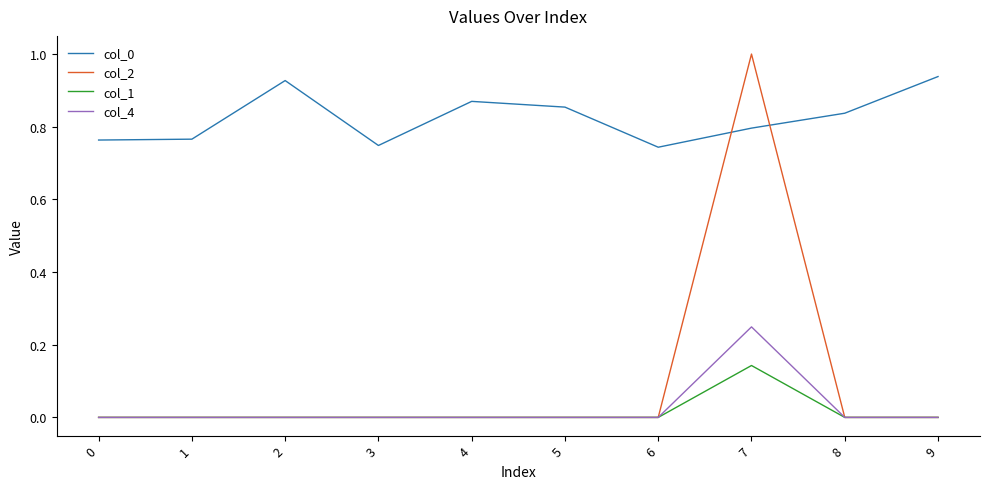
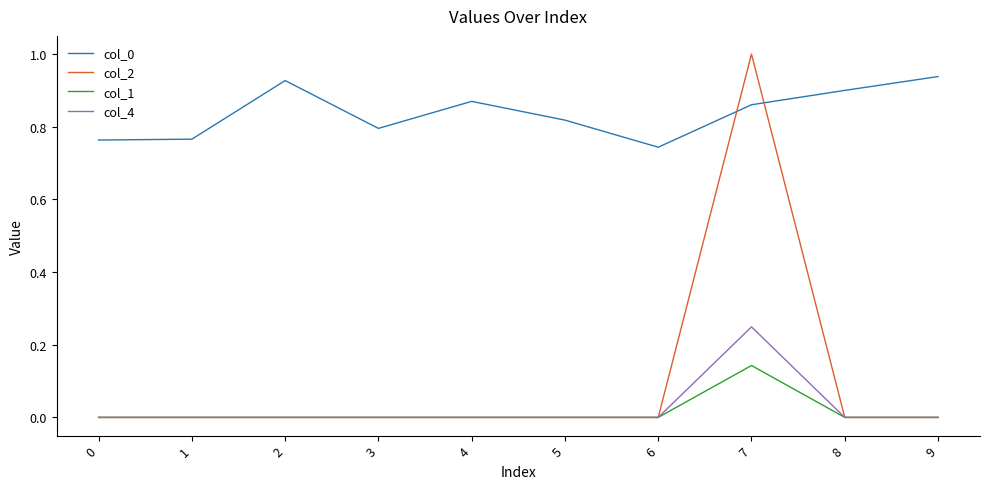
  {
    "col_0": {
      "0": 0.76,
      "1": 0.77,
      "2": 0.93,
-     "3": 0.75,
+     "3": 0.80,
      "4": 0.87,
-     "5": 0.85,
+     "5": 0.82,
      "6": 0.74,
-     "7": 0.80,
-     "8": 0.84,
+     "7": 0.86,
+     "8": 0.90,
      "9": 0.94
    },
    "col_2": {
      "7": 1.00
    },
    "col_1": {
      "7": 0.14
    },
    "col_4": {
      "7": 0.25
    }
  }
